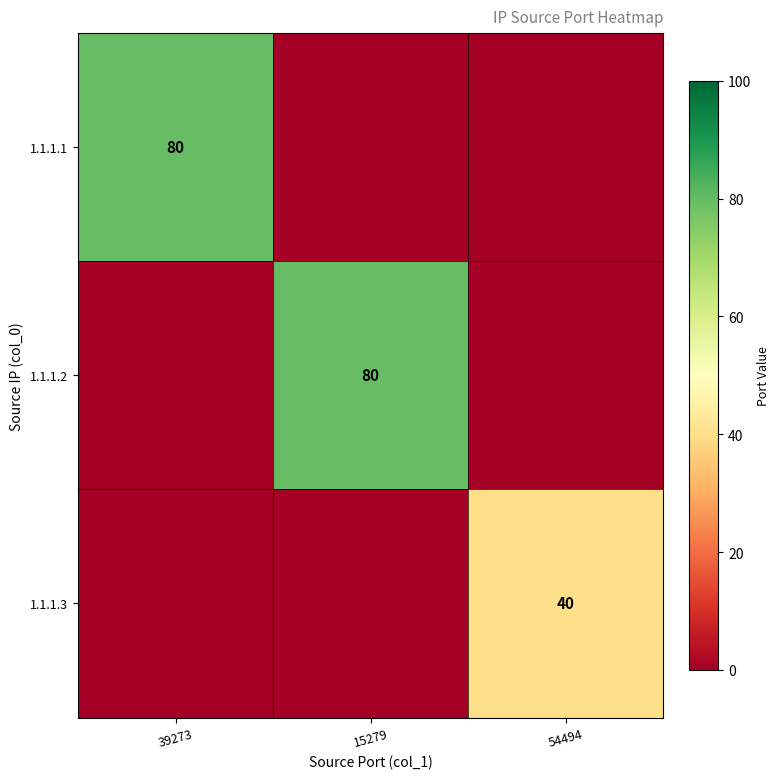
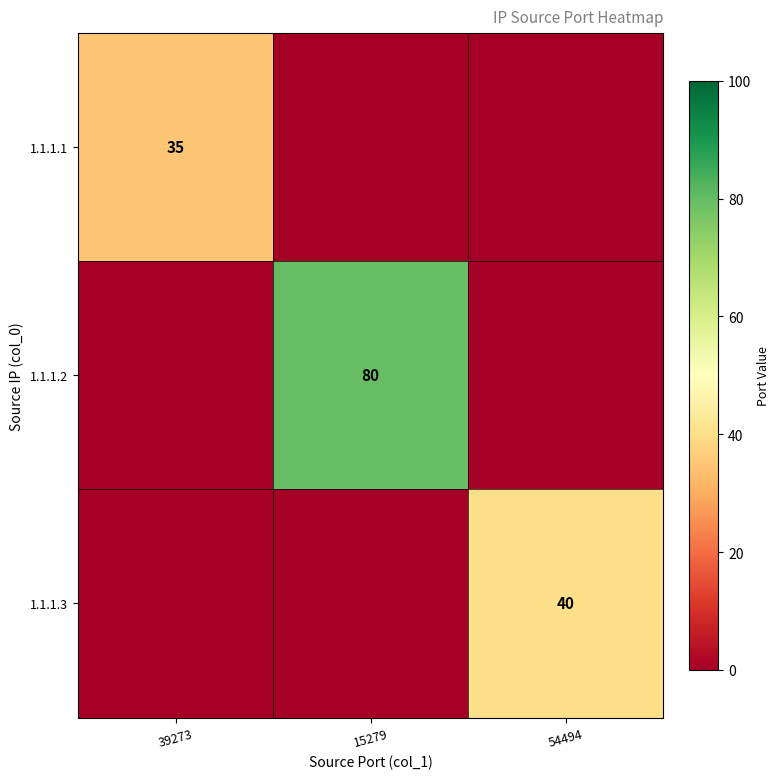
  {
    "1.1.1.1": {
-     "39273": 80
+     "39273": 35
    },
    "1.1.1.2": {
      "15279": 80
    },
    "1.1.1.3": {
      "54494": 40
    }
  }
